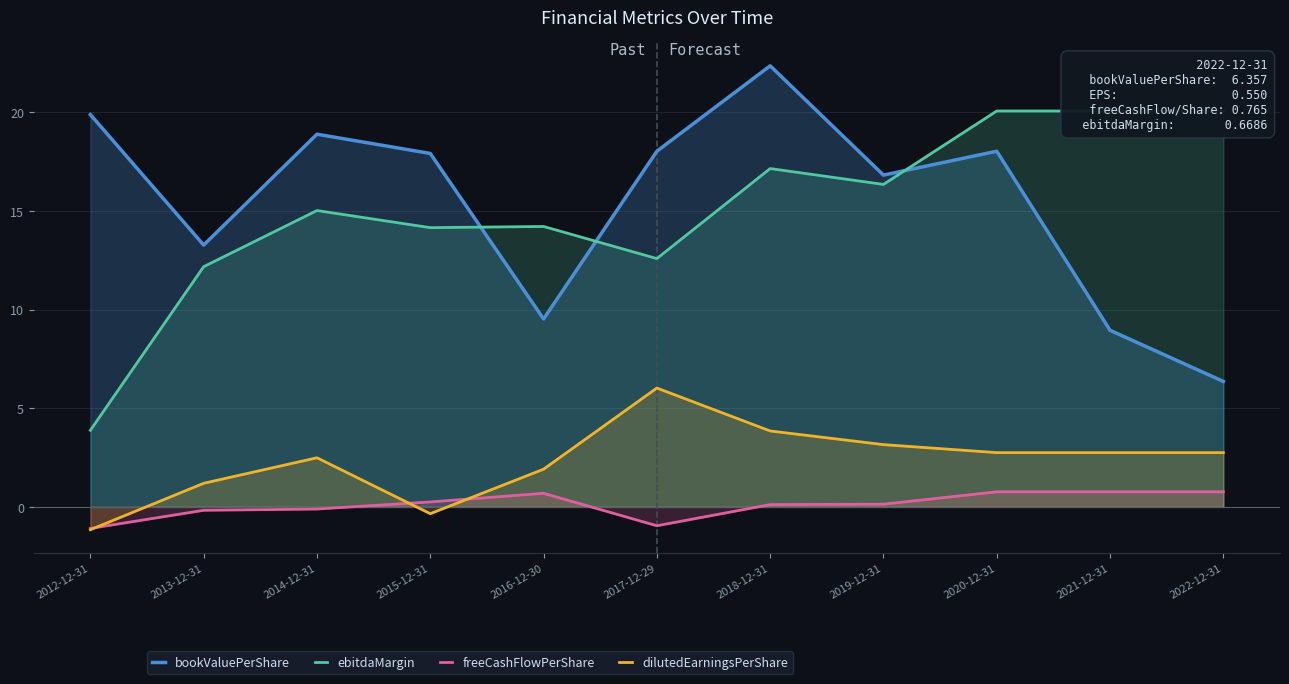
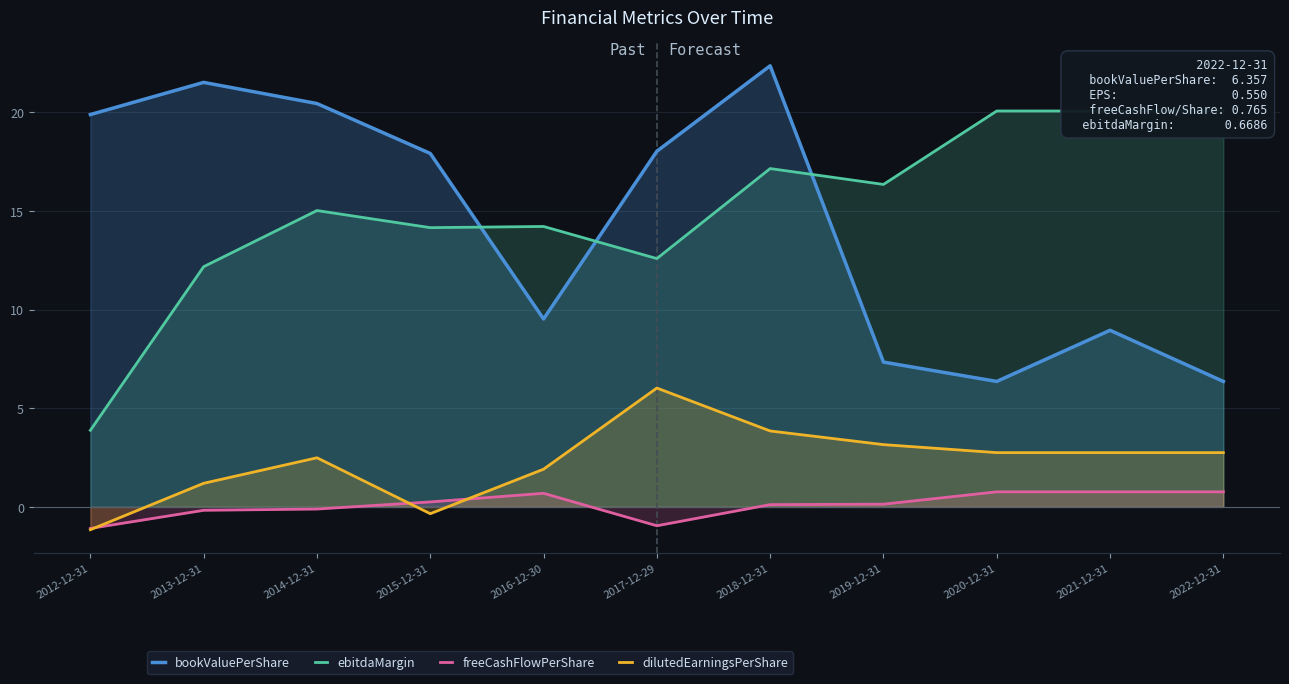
  {
    "bookValuePerShare": {
      "2012-12-31": 19.9,
-     "2013-12-31": 13.3,
-     "2014-12-31": 18.9,
+     "2013-12-31": 21.5,
+     "2014-12-31": 20.4,
      "2015-12-31": 17.9,
      "2016-12-30": 9.5,
      "2017-12-29": 18.0,
      "2018-12-31": 22.3,
-     "2019-12-31": 16.8,
-     "2020-12-31": 18.0,
+     "2019-12-31": 7.3,
+     "2020-12-31": 6.4,
      "2021-12-31": 8.9,
      "2022-12-31": 6.4
    },
    "ebitdaMargin": {
      "2012-12-31": 3.9,
      "2013-12-31": 12.2,
      "2014-12-31": 15.0,
      "2015-12-31": 14.1,
      "2016-12-30": 14.2,
      "2017-12-29": 12.6,
      "2018-12-31": 17.1,
      "2019-12-31": 16.3,
      "2020-12-31": 20.1
    }
  }
